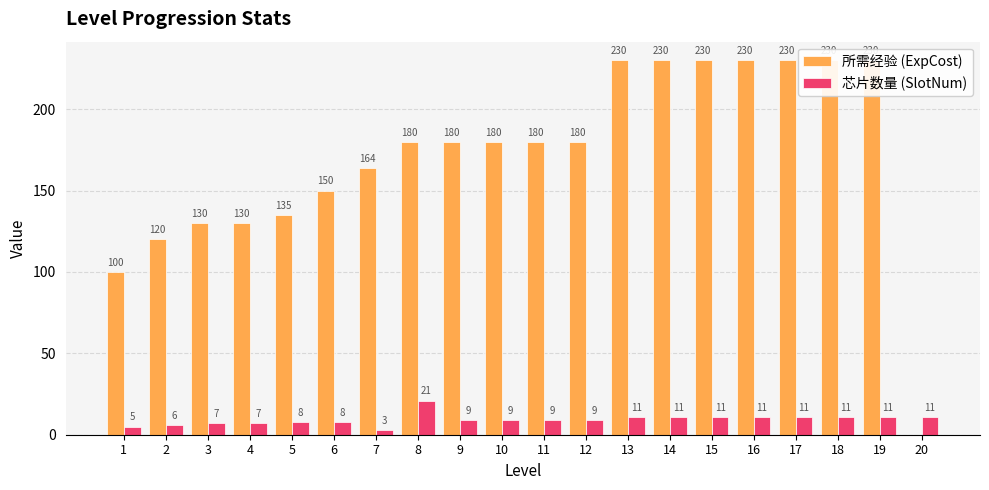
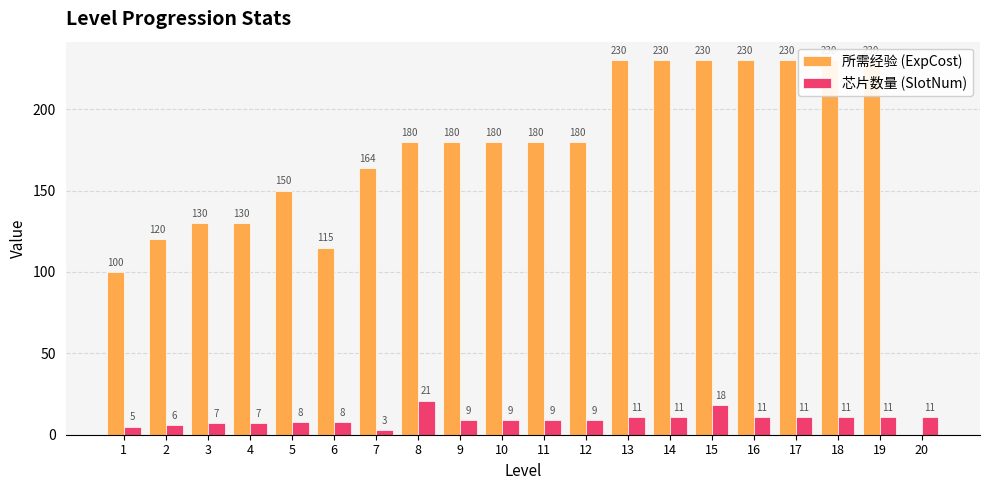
  {
    "所需经验 (ExpCost)": {
      "1": 100,
      "2": 120,
      "3": 130,
      "4": 130,
-     "5": 135,
-     "6": 150,
+     "5": 150,
+     "6": 115,
      "7": 164,
      "8": 180,
      "9": 180,
      "10": 180,
      "11": 180,
      "12": 180,
      "13": 230,
      "14": 230,
      "15": 230,
      "16": 230,
      "17": 230
    },
    "芯片数量 (SlotNum)": {
      "1": 5,
      "2": 6,
      "3": 7,
      "4": 7,
      "5": 8,
      "6": 8,
      "7": 3,
      "8": 21,
      "9": 9,
      "10": 9,
      "11": 9,
      "12": 9,
      "13": 11,
      "14": 11,
-     "15": 11,
+     "15": 18,
      "16": 11,
      "17": 11,
      "18": 11,
      "19": 11,
      "20": 11
    }
  }
